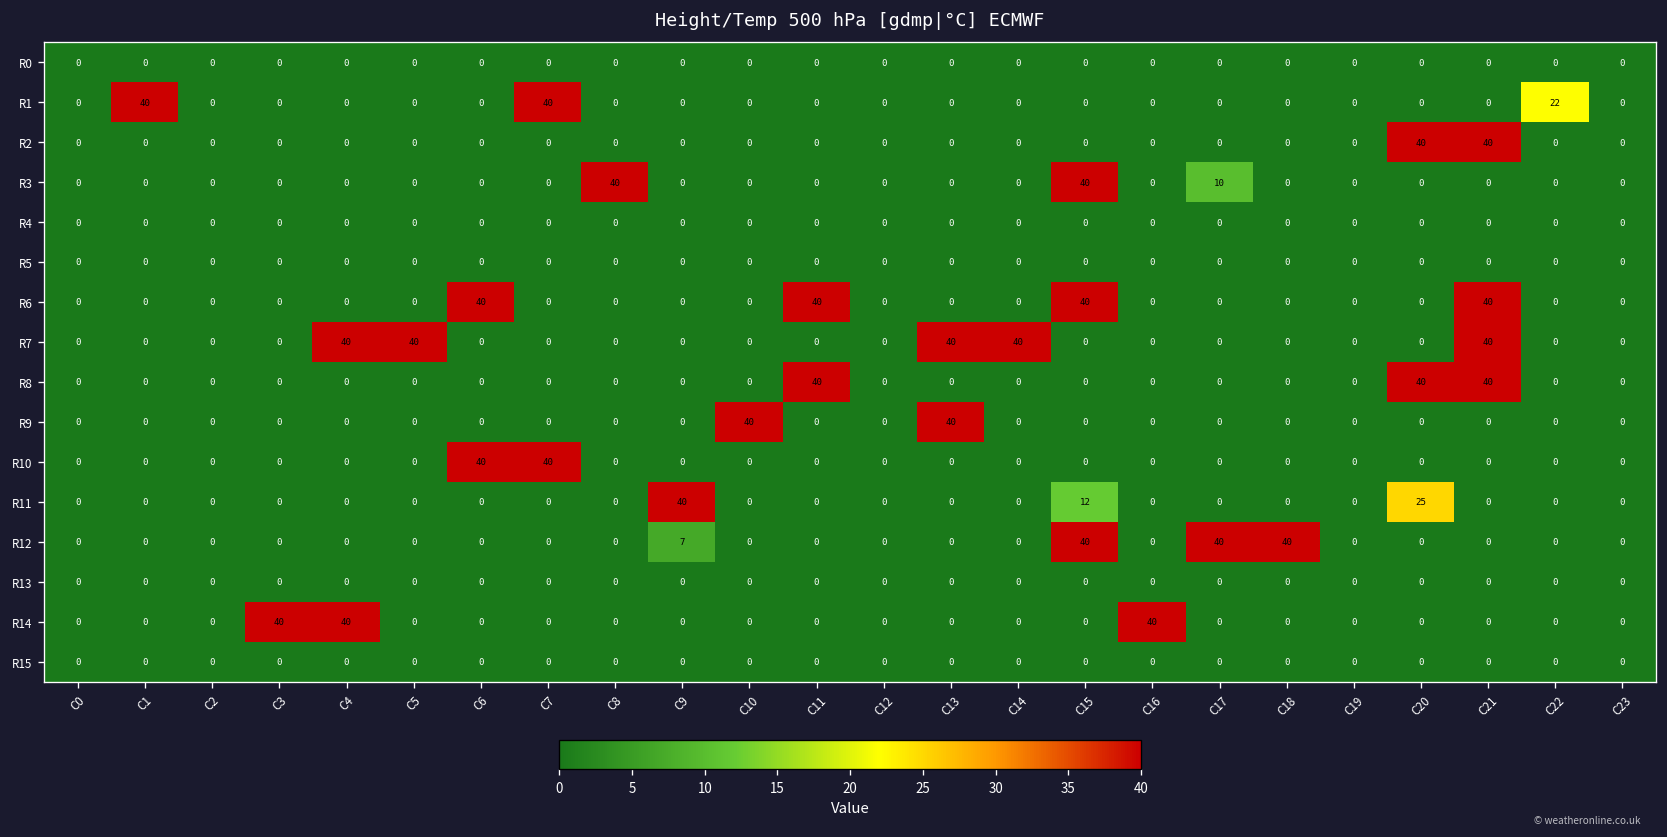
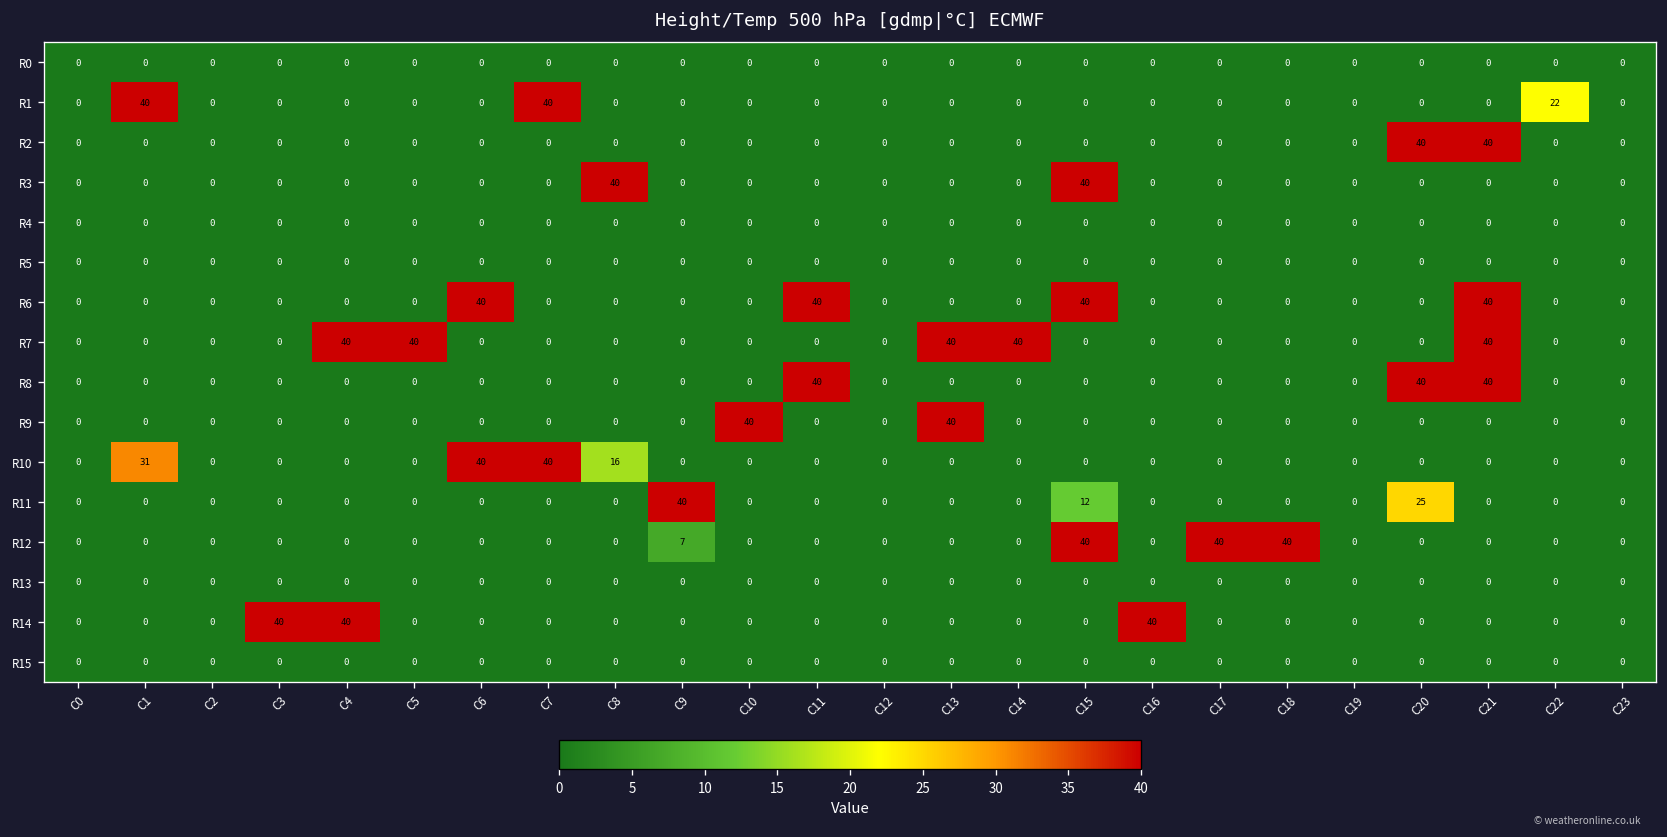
  {
    "R3": {
      "C0": 0,
      "C1": 0,
      "C2": 0,
      "C3": 0,
      "C4": 0,
      "C5": 0,
      "C6": 0,
      "C7": 0,
      "C8": 40,
      "C9": 0,
      "C10": 0,
      "C11": 0,
      "C12": 0,
      "C13": 0,
      "C14": 0,
      "C15": 40,
      "C16": 0,
-     "C17": 10,
+     "C17": 0,
      "C18": 0,
      "C19": 0,
      "C20": 0,
      "C21": 0,
      "C22": 0,
      "C23": 0
    },
    "R10": {
      "C0": 0,
-     "C1": 0,
+     "C1": 31,
      "C2": 0,
      "C3": 0,
      "C4": 0,
      "C5": 0,
      "C6": 40,
      "C7": 40,
-     "C8": 0,
+     "C8": 16,
      "C9": 0,
      "C10": 0,
      "C11": 0,
      "C12": 0,
      "C13": 0,
      "C14": 0,
      "C15": 0,
      "C16": 0,
      "C17": 0,
      "C18": 0,
      "C19": 0,
      "C20": 0,
      "C21": 0,
      "C22": 0,
      "C23": 0
    }
  }
